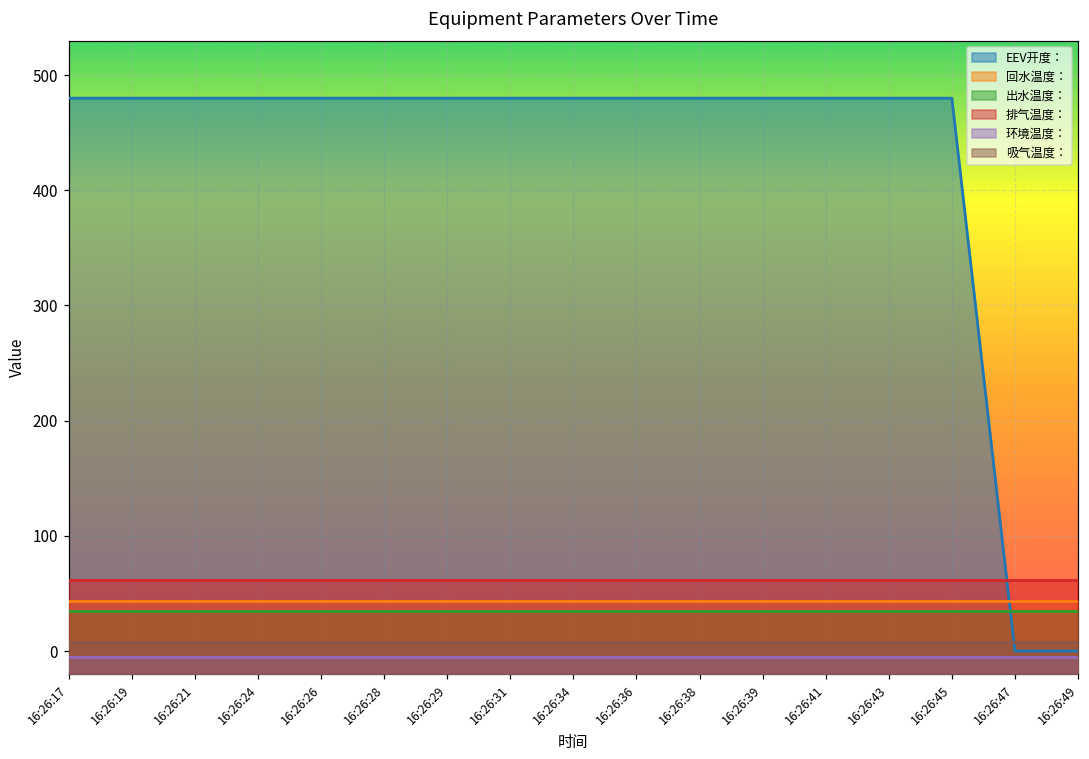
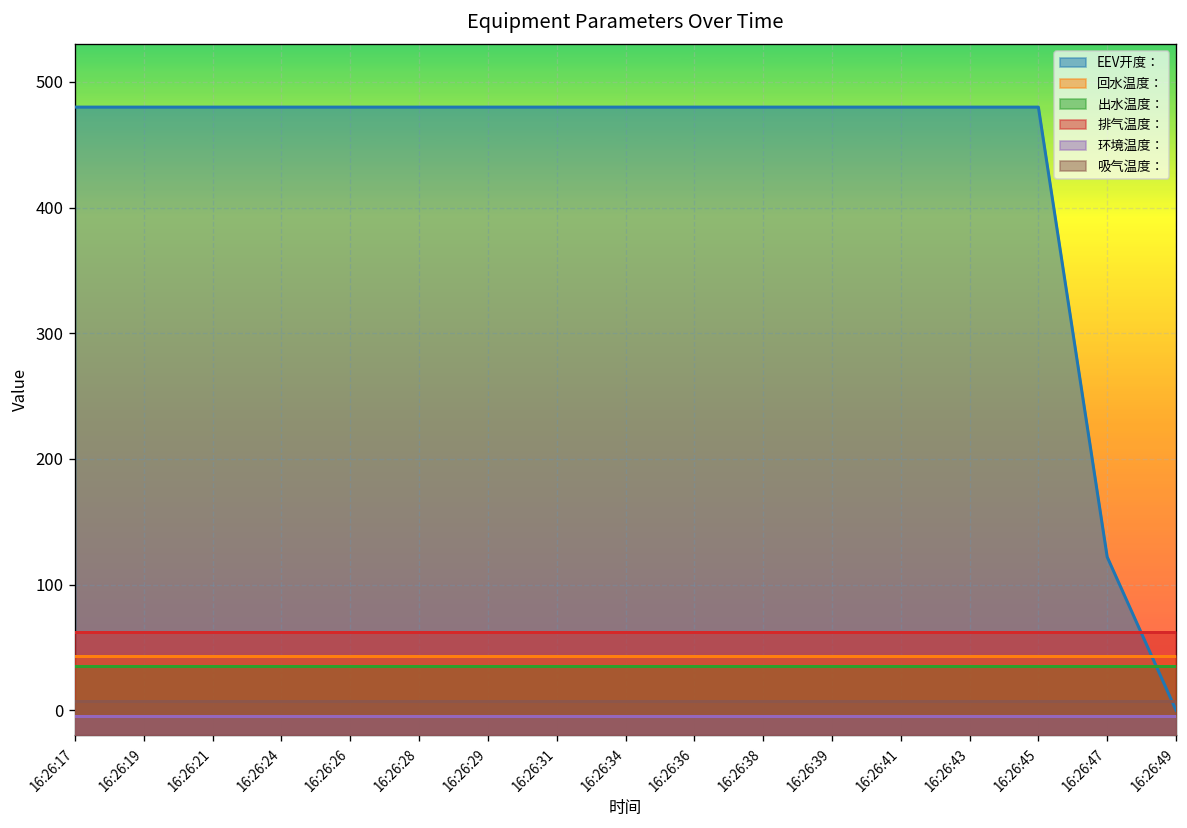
  {
    "EEV开度：": {
      "16:26:17": 480,
      "16:26:19": 480,
      "16:26:21": 480,
      "16:26:24": 480,
      "16:26:26": 480,
      "16:26:28": 480,
      "16:26:29": 480,
      "16:26:31": 480,
      "16:26:34": 480,
      "16:26:36": 480,
      "16:26:38": 480,
      "16:26:39": 480,
      "16:26:41": 480,
      "16:26:43": 480,
      "16:26:45": 480,
-     "16:26:47": 0,
+     "16:26:47": 122,
      "16:26:49": 0
    },
    "回水温度：": {
      "16:26:17": 43,
      "16:26:19": 43,
      "16:26:21": 43,
      "16:26:24": 43,
      "16:26:26": 43,
      "16:26:28": 43,
      "16:26:29": 43,
      "16:26:31": 43,
      "16:26:34": 43,
      "16:26:36": 43,
      "16:26:38": 43,
      "16:26:39": 43,
      "16:26:41": 43,
      "16:26:43": 43,
      "16:26:45": 43,
      "16:26:47": 43,
      "16:26:49": 43
    },
    "出水温度：": {
      "16:26:17": 35,
      "16:26:19": 35,
      "16:26:21": 35,
      "16:26:24": 35,
      "16:26:26": 35,
      "16:26:28": 35,
      "16:26:29": 35,
      "16:26:31": 35,
      "16:26:34": 35,
      "16:26:36": 35,
      "16:26:38": 35,
      "16:26:39": 35,
      "16:26:41": 35,
      "16:26:43": 35,
      "16:26:45": 35,
      "16:26:47": 35,
      "16:26:49": 35
    },
    "排气温度：": {
      "16:26:17": 62,
      "16:26:19": 62,
      "16:26:21": 62,
      "16:26:24": 62,
      "16:26:26": 62,
      "16:26:28": 62,
      "16:26:29": 62,
      "16:26:31": 62,
      "16:26:34": 62,
      "16:26:36": 62,
      "16:26:38": 62,
      "16:26:39": 62,
      "16:26:41": 62,
      "16:26:43": 62,
      "16:26:45": 62,
      "16:26:47": 62,
      "16:26:49": 62
    },
    "环境温度：": {
      "16:26:17": -5,
      "16:26:19": -5,
      "16:26:21": -5,
      "16:26:24": -5,
      "16:26:26": -5,
      "16:26:28": -5,
      "16:26:29": -5,
      "16:26:31": -5,
      "16:26:34": -5,
      "16:26:36": -5,
      "16:26:38": -5,
      "16:26:39": -5,
      "16:26:41": -5,
      "16:26:43": -5,
      "16:26:45": -5,
      "16:26:47": -5,
      "16:26:49": -5
    },
    "吸气温度：": {
      "16:26:17": 8,
      "16:26:19": 8,
      "16:26:21": 8,
      "16:26:24": 8,
      "16:26:26": 8,
      "16:26:28": 8,
      "16:26:29": 8,
      "16:26:31": 8,
      "16:26:34": 8,
      "16:26:36": 8,
      "16:26:38": 8,
      "16:26:39": 8,
      "16:26:41": 8,
      "16:26:43": 8,
      "16:26:45": 8,
      "16:26:47": 8,
      "16:26:49": 8
    }
  }
